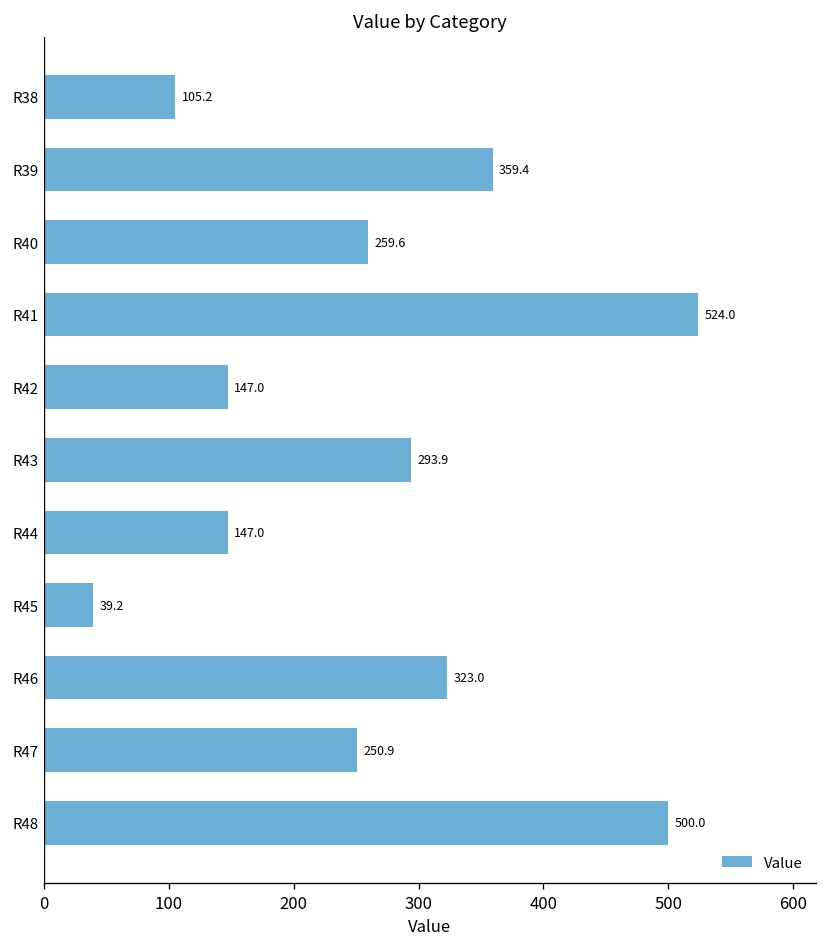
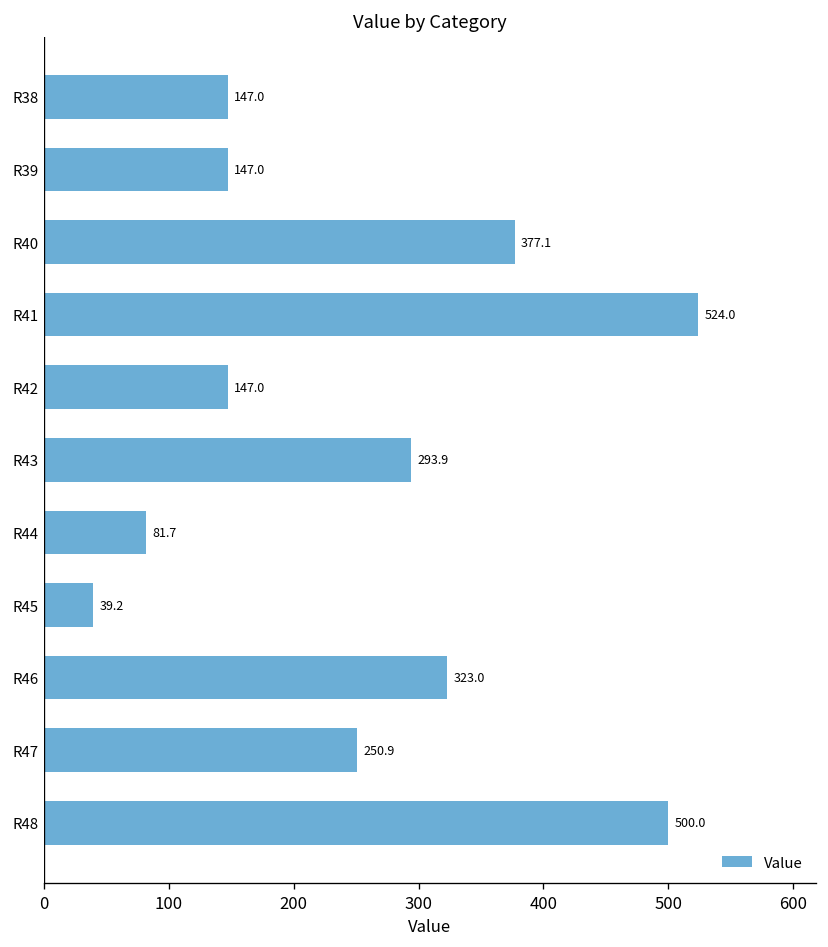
  {
-   "R38": 105.2,
-   "R39": 359.4,
-   "R40": 259.6,
+   "R38": 147.0,
+   "R39": 147.0,
+   "R40": 377.1,
    "R41": 524.0,
    "R42": 147.0,
    "R43": 293.9,
-   "R44": 147.0,
+   "R44": 81.7,
    "R45": 39.2,
    "R46": 323.0,
    "R47": 250.9,
    "R48": 500.0
  }
